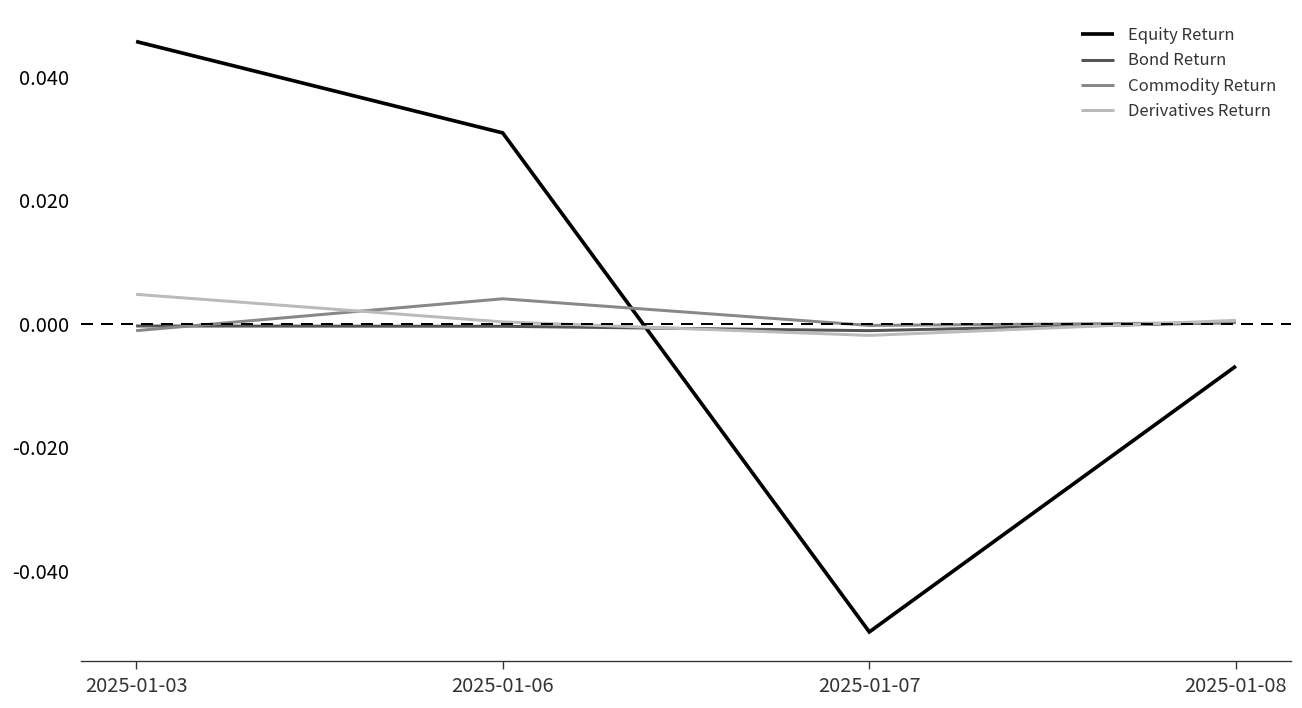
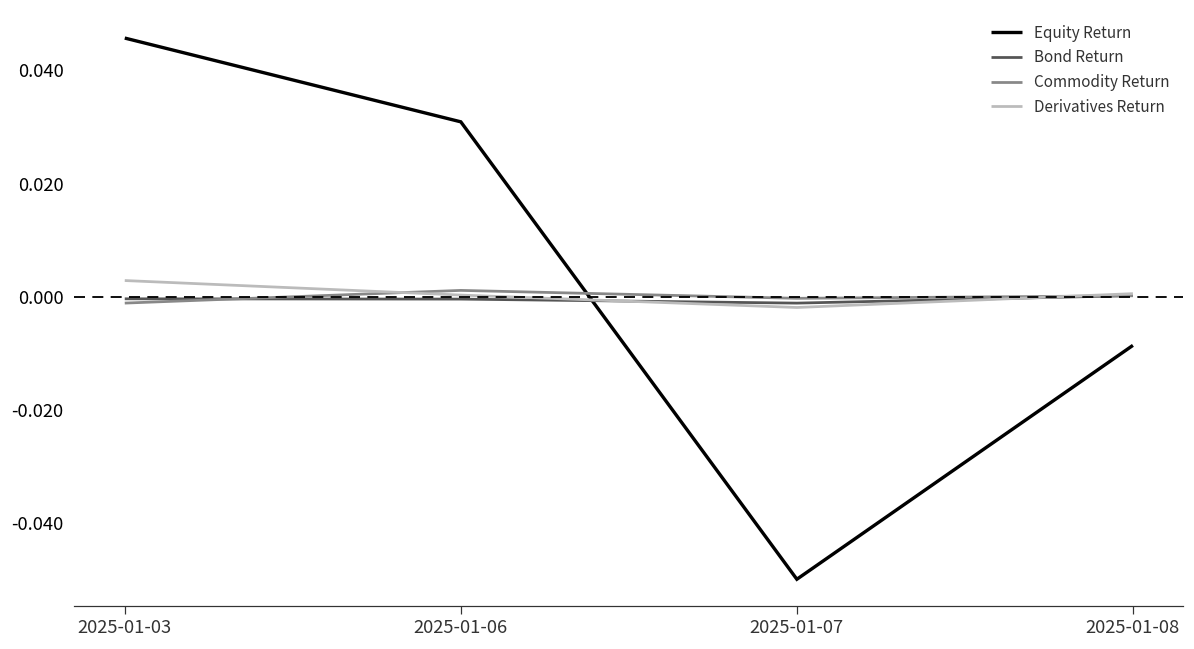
  {
    "Equity Return": {
      "2025-01-03": 0.046,
      "2025-01-06": 0.031,
      "2025-01-07": -0.050,
-     "2025-01-08": -0.007
+     "2025-01-08": -0.009
    },
    "Bond Return": {
      "2025-01-03": 0.000,
      "2025-01-06": 0.000,
      "2025-01-07": -0.001
    },
    "Commodity Return": {
      "2025-01-03": -0.001,
-     "2025-01-06": 0.004,
+     "2025-01-06": 0.001,
      "2025-01-07": 0.000
    },
    "Derivatives Return": {
-     "2025-01-03": 0.005,
+     "2025-01-03": 0.003,
      "2025-01-06": 0.000,
      "2025-01-07": -0.002
    }
  }
